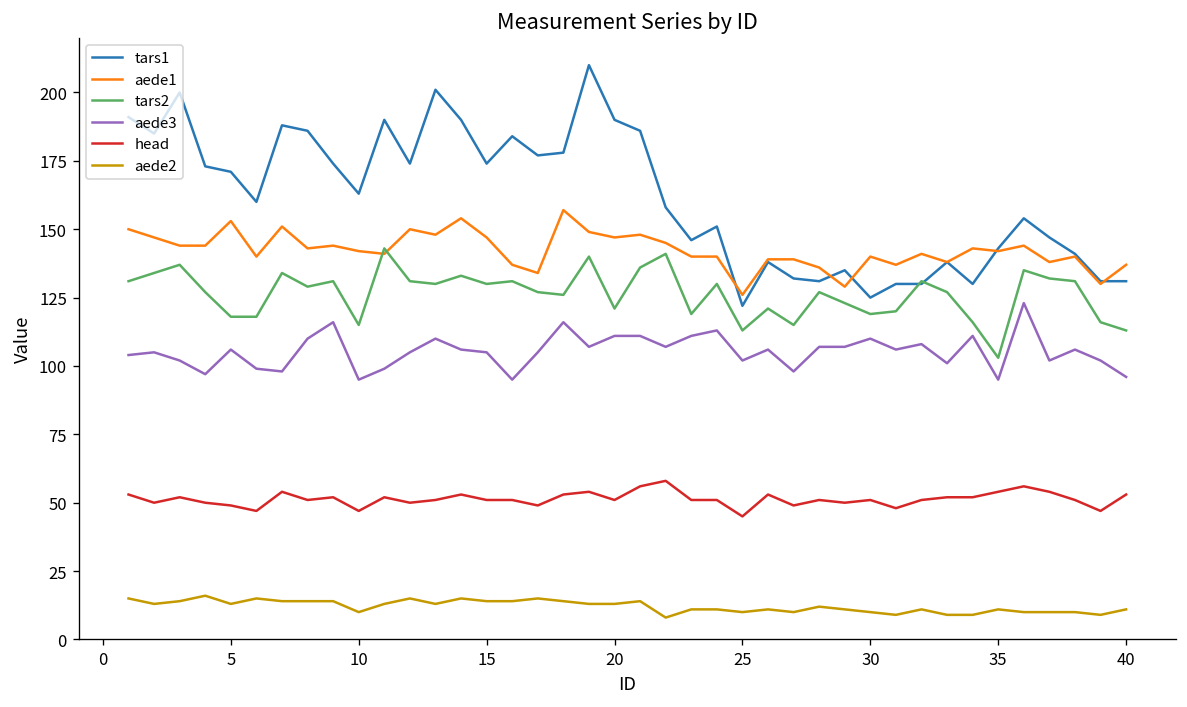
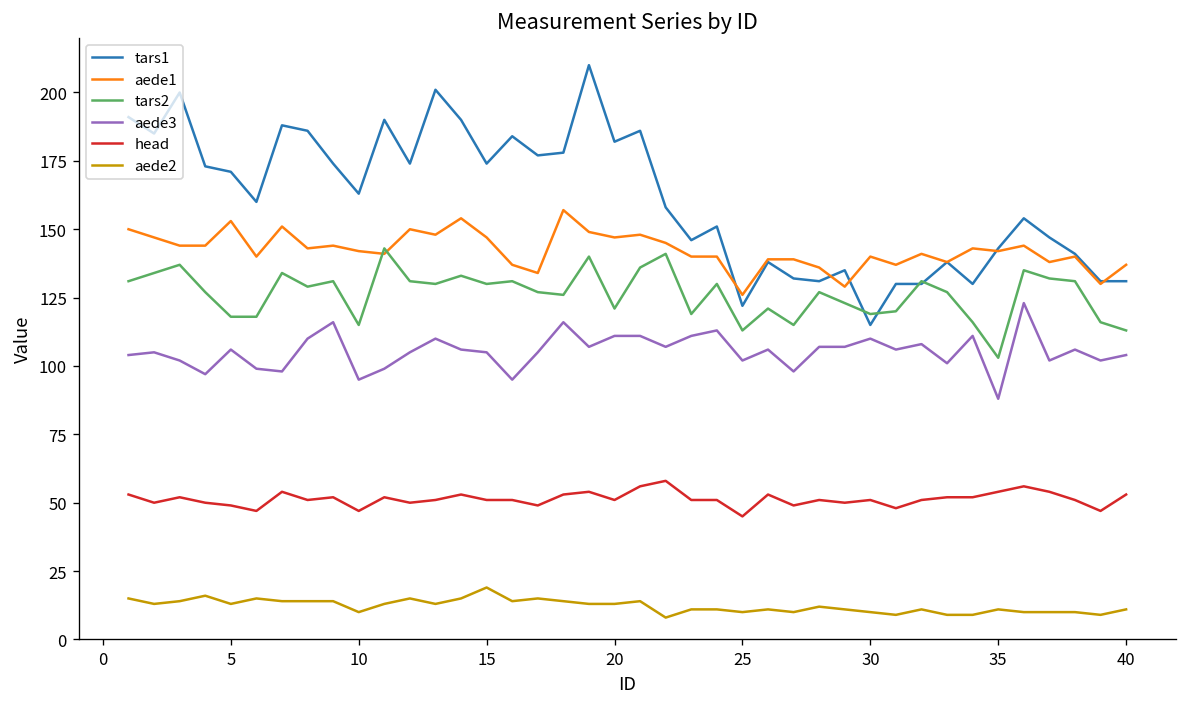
  {
    "tars1": {
      "5": 171,
      "10": 163,
      "15": 174,
-     "20": 190,
+     "20": 182,
      "25": 122,
-     "30": 125,
+     "30": 115,
      "40": 131
    },
    "aede1": {
      "5": 153,
      "10": 142,
      "15": 147,
      "20": 147,
      "25": 126,
      "30": 140,
      "40": 137
    },
    "tars2": {
      "5": 118,
      "10": 115,
      "15": 130,
      "20": 121,
      "25": 113,
      "30": 119,
      "35": 103,
      "40": 113
    },
    "aede3": {
      "5": 106,
      "10": 95,
      "15": 105,
      "20": 111,
      "25": 102,
      "30": 110,
-     "35": 95,
-     "40": 96
+     "35": 88,
+     "40": 104
    },
    "head": {
      "5": 49,
      "10": 47,
      "15": 51,
      "20": 51,
      "25": 45,
      "30": 51,
      "35": 54,
      "40": 53
    },
    "aede2": {
      "5": 13,
      "10": 10,
-     "15": 14,
+     "15": 19,
      "20": 13,
      "25": 10,
      "30": 10,
      "35": 11,
      "40": 11
    }
  }
